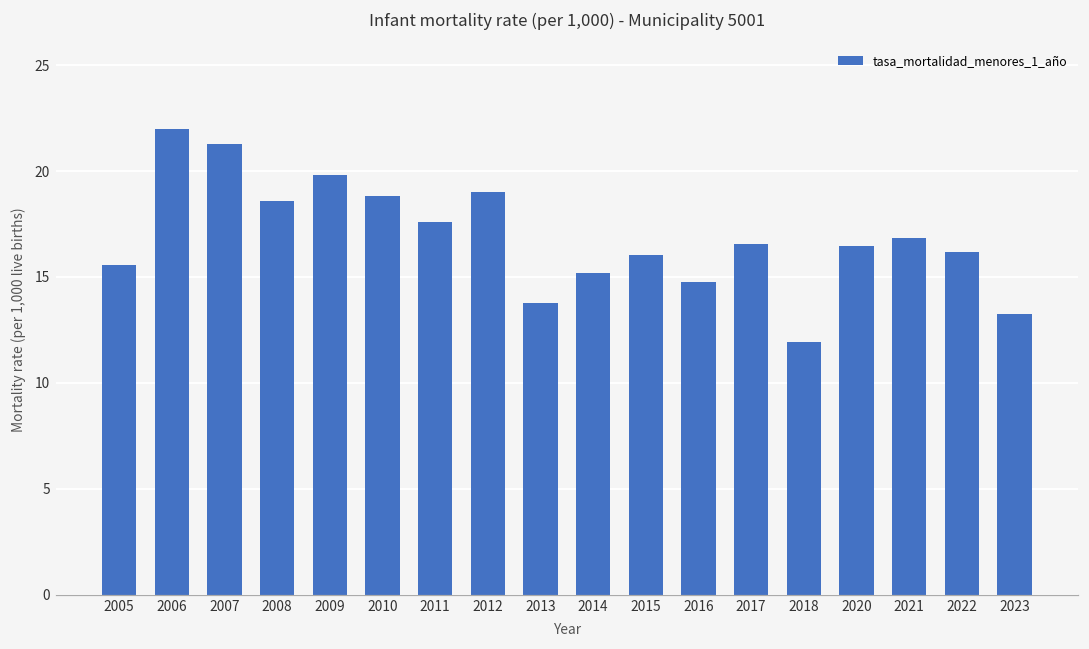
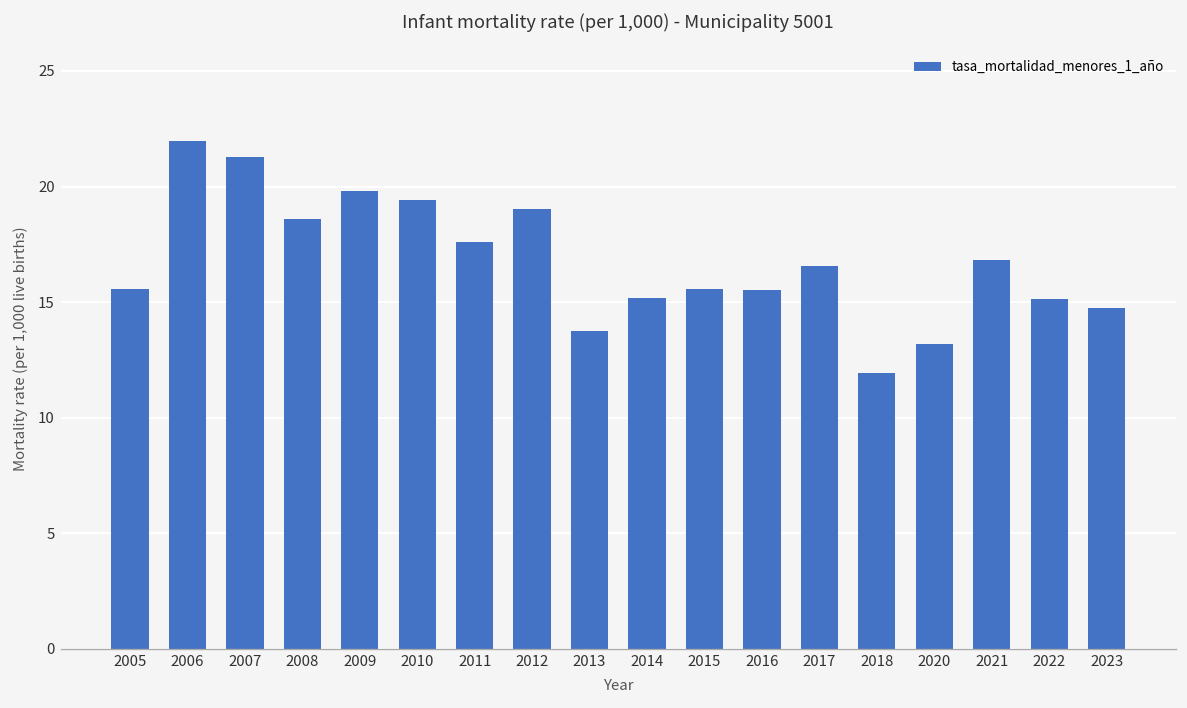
  {
    "2005": 15.6,
    "2006": 22.0,
    "2007": 21.3,
    "2008": 18.6,
    "2009": 19.8,
-   "2010": 18.8,
+   "2010": 19.4,
    "2011": 17.6,
    "2012": 19.0,
    "2013": 13.8,
    "2014": 15.2,
-   "2015": 16.0,
-   "2016": 14.8,
+   "2015": 15.6,
+   "2016": 15.5,
    "2017": 16.6,
    "2018": 12.0,
-   "2020": 16.5,
+   "2020": 13.2,
    "2021": 16.8,
-   "2022": 16.2,
-   "2023": 13.2
+   "2022": 15.1,
+   "2023": 14.8
  }
